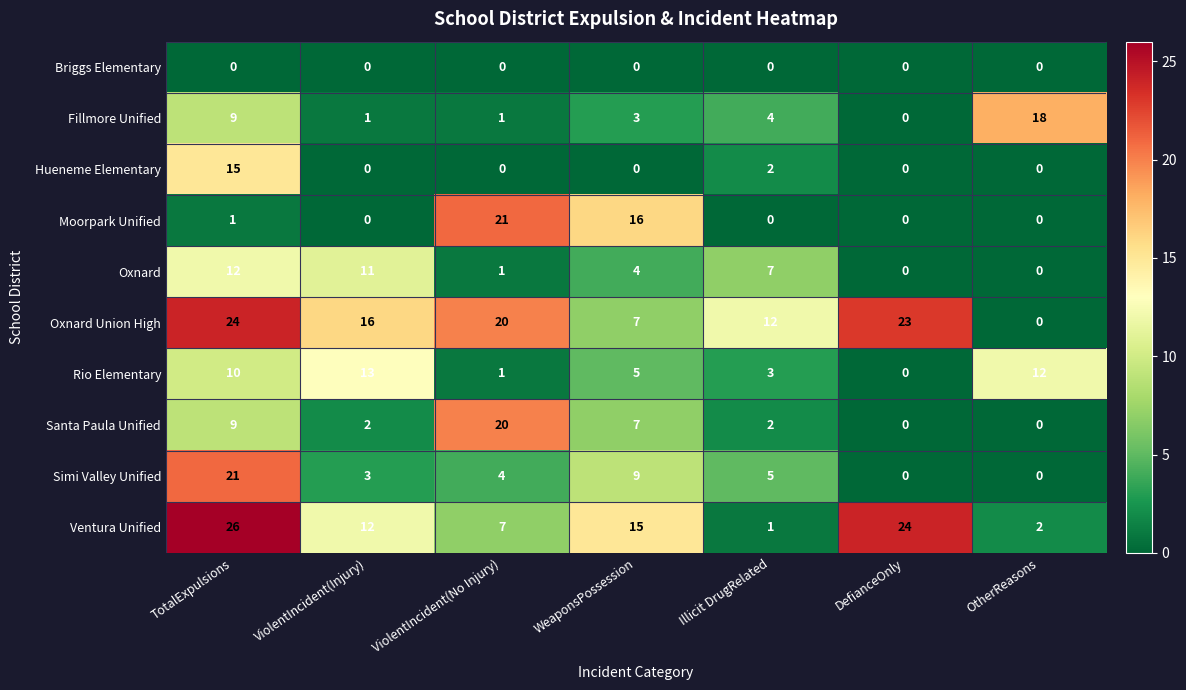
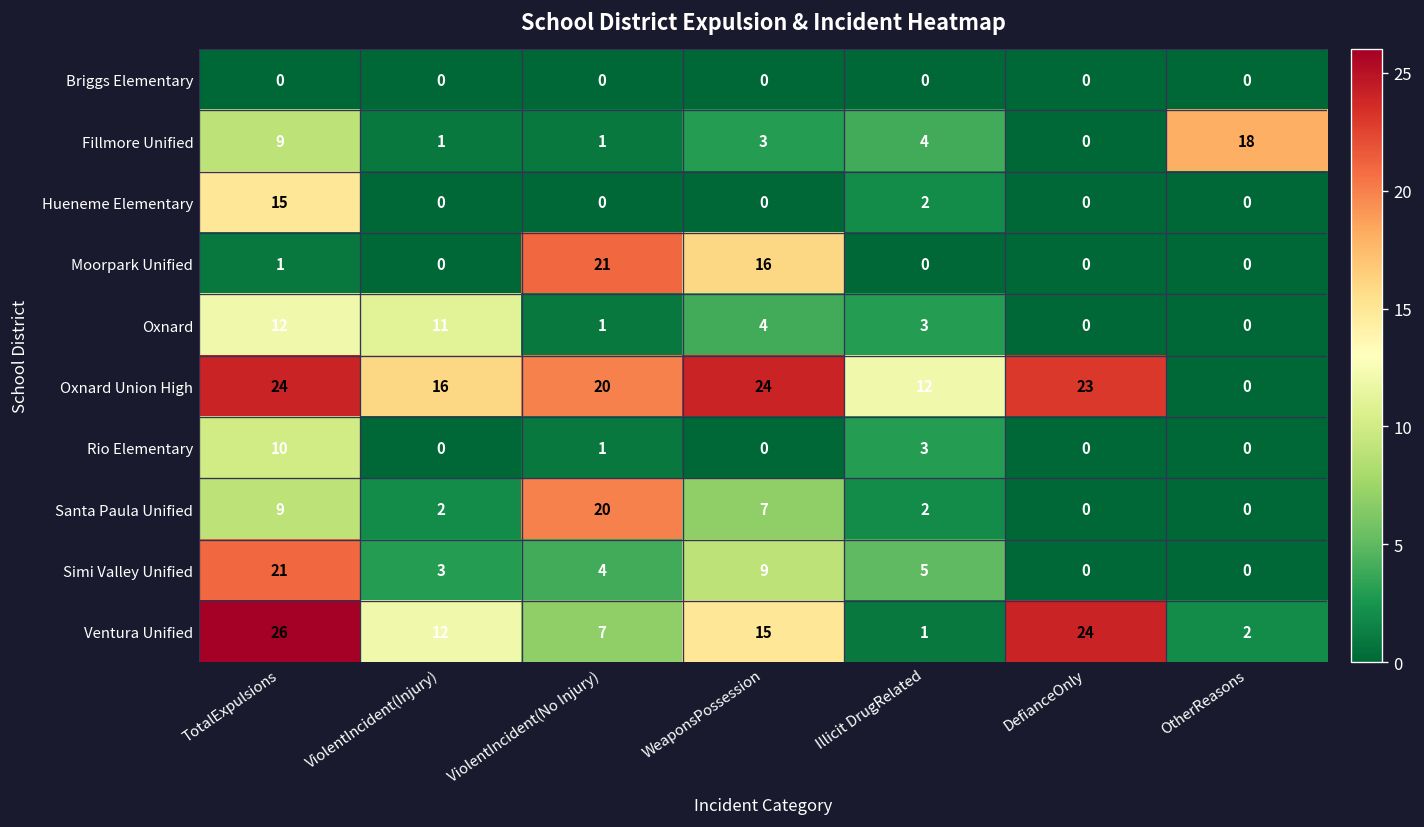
  {
    "Briggs Elementary": {
      "TotalExpulsions": 0,
      "ViolentIncident(Injury)": 0,
      "ViolentIncident(No Injury)": 0,
      "WeaponsPossession": 0,
      "Illicit DrugRelated": 0,
      "DefianceOnly": 0,
      "OtherReasons": 0
    },
    "Fillmore Unified": {
      "TotalExpulsions": 9,
      "ViolentIncident(Injury)": 1,
      "ViolentIncident(No Injury)": 1,
      "WeaponsPossession": 3,
      "Illicit DrugRelated": 4,
      "DefianceOnly": 0,
      "OtherReasons": 18
    },
    "Hueneme Elementary": {
      "TotalExpulsions": 15,
      "ViolentIncident(Injury)": 0,
      "ViolentIncident(No Injury)": 0,
      "WeaponsPossession": 0,
      "Illicit DrugRelated": 2,
      "DefianceOnly": 0,
      "OtherReasons": 0
    },
    "Moorpark Unified": {
      "TotalExpulsions": 1,
      "ViolentIncident(Injury)": 0,
      "ViolentIncident(No Injury)": 21,
      "WeaponsPossession": 16,
      "Illicit DrugRelated": 0,
      "DefianceOnly": 0,
      "OtherReasons": 0
    },
    "Oxnard": {
      "TotalExpulsions": 12,
      "ViolentIncident(Injury)": 11,
      "ViolentIncident(No Injury)": 1,
      "WeaponsPossession": 4,
-     "Illicit DrugRelated": 7,
+     "Illicit DrugRelated": 3,
      "DefianceOnly": 0,
      "OtherReasons": 0
    },
    "Oxnard Union High": {
      "TotalExpulsions": 24,
      "ViolentIncident(Injury)": 16,
      "ViolentIncident(No Injury)": 20,
-     "WeaponsPossession": 7,
+     "WeaponsPossession": 24,
      "Illicit DrugRelated": 12,
      "DefianceOnly": 23,
      "OtherReasons": 0
    },
    "Rio Elementary": {
      "TotalExpulsions": 10,
-     "ViolentIncident(Injury)": 13,
+     "ViolentIncident(Injury)": 0,
      "ViolentIncident(No Injury)": 1,
-     "WeaponsPossession": 5,
+     "WeaponsPossession": 0,
      "Illicit DrugRelated": 3,
      "DefianceOnly": 0,
-     "OtherReasons": 12
+     "OtherReasons": 0
    },
    "Santa Paula Unified": {
      "TotalExpulsions": 9,
      "ViolentIncident(Injury)": 2,
      "ViolentIncident(No Injury)": 20,
      "WeaponsPossession": 7,
      "Illicit DrugRelated": 2,
      "DefianceOnly": 0,
      "OtherReasons": 0
    },
    "Simi Valley Unified": {
      "TotalExpulsions": 21,
      "ViolentIncident(Injury)": 3,
      "ViolentIncident(No Injury)": 4,
      "WeaponsPossession": 9,
      "Illicit DrugRelated": 5,
      "DefianceOnly": 0,
      "OtherReasons": 0
    },
    "Ventura Unified": {
      "TotalExpulsions": 26,
      "ViolentIncident(Injury)": 12,
      "ViolentIncident(No Injury)": 7,
      "WeaponsPossession": 15,
      "Illicit DrugRelated": 1,
      "DefianceOnly": 24,
      "OtherReasons": 2
    }
  }
